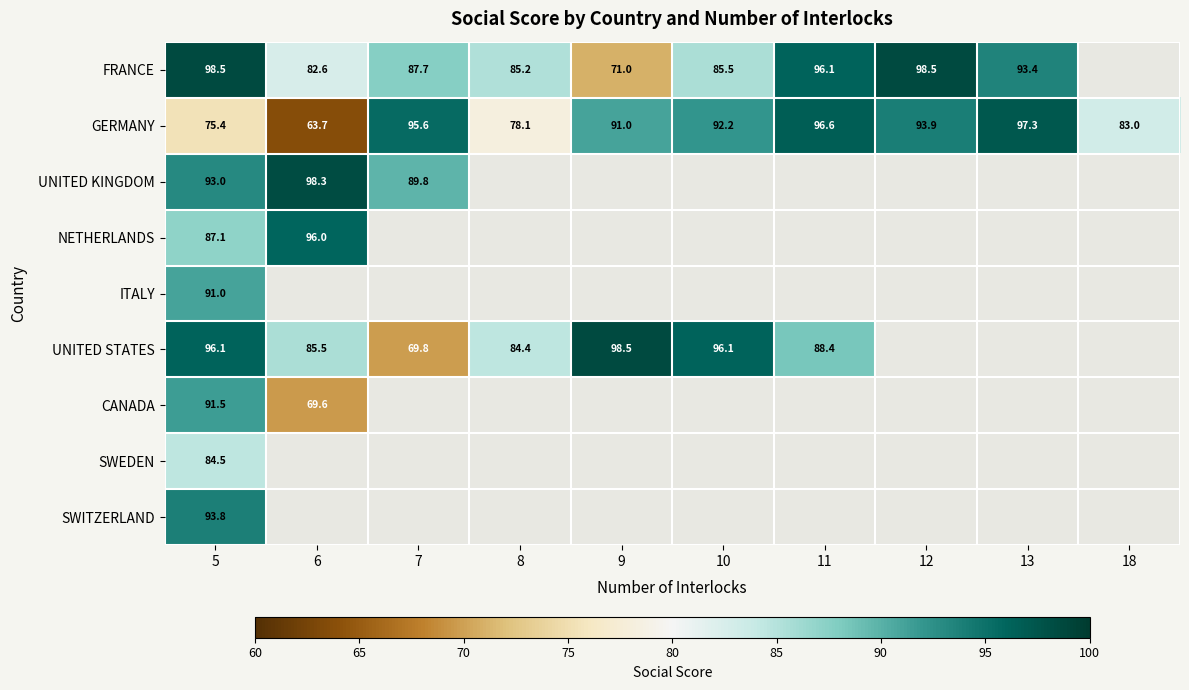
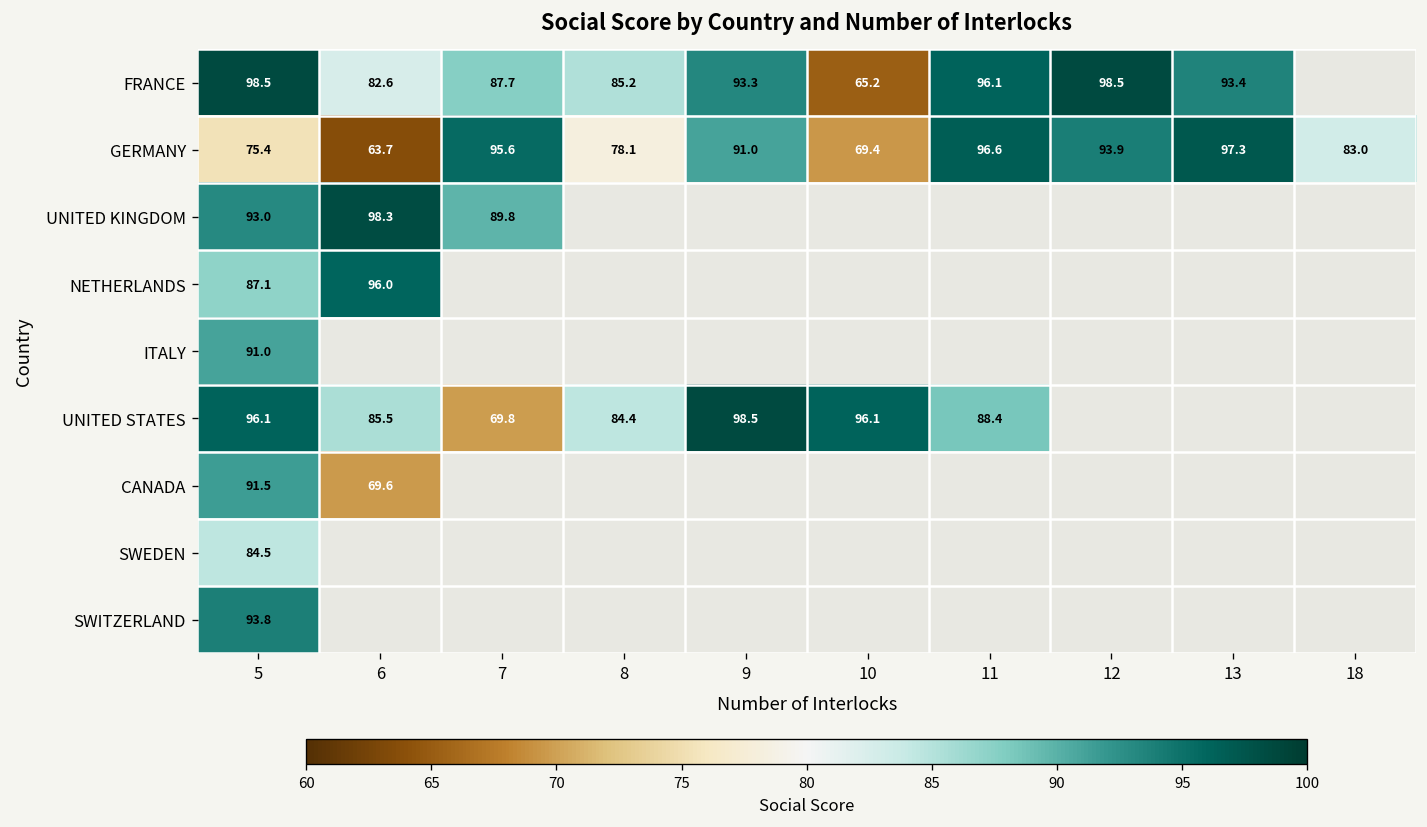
  {
    "FRANCE": {
      "5": 98.5,
      "6": 82.6,
      "7": 87.7,
      "8": 85.2,
-     "9": 71.0,
-     "10": 85.5,
+     "9": 93.3,
+     "10": 65.2,
      "11": 96.1,
      "12": 98.5,
      "13": 93.4
    },
    "GERMANY": {
      "5": 75.4,
      "6": 63.7,
      "7": 95.6,
      "8": 78.1,
      "9": 91.0,
-     "10": 92.2,
+     "10": 69.4,
      "11": 96.6,
      "12": 93.9,
      "13": 97.3,
      "18": 83.0
    },
    "UNITED KINGDOM": {
      "5": 93.0,
      "6": 98.3,
      "7": 89.8
    },
    "NETHERLANDS": {
      "5": 87.1,
      "6": 96.0
    },
    "ITALY": {
      "5": 91.0
    },
    "UNITED STATES": {
      "5": 96.1,
      "6": 85.5,
      "7": 69.8,
      "8": 84.4,
      "9": 98.5,
      "10": 96.1,
      "11": 88.4
    },
    "CANADA": {
      "5": 91.5,
      "6": 69.6
    },
    "SWEDEN": {
      "5": 84.5
    },
    "SWITZERLAND": {
      "5": 93.8
    }
  }
